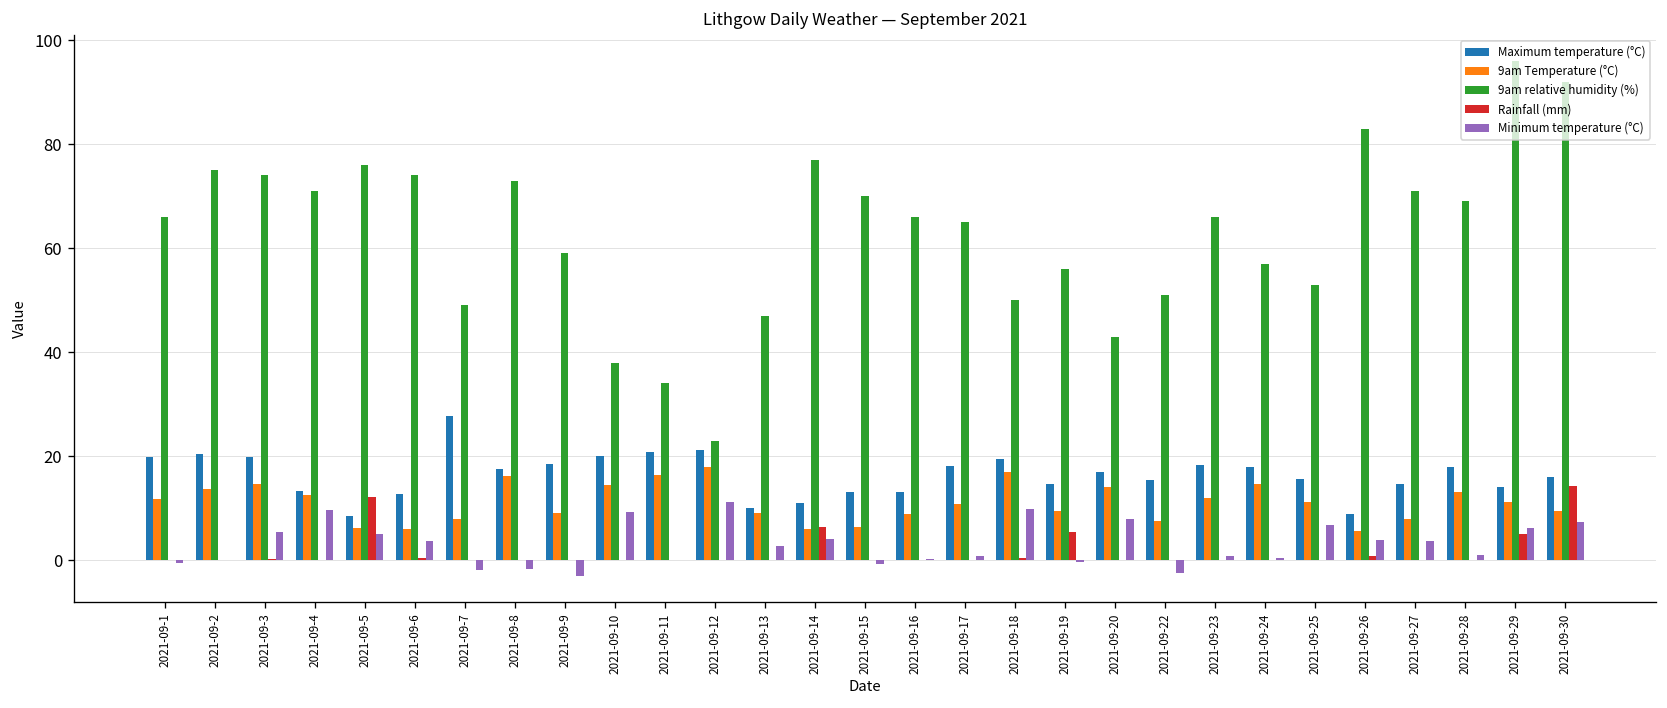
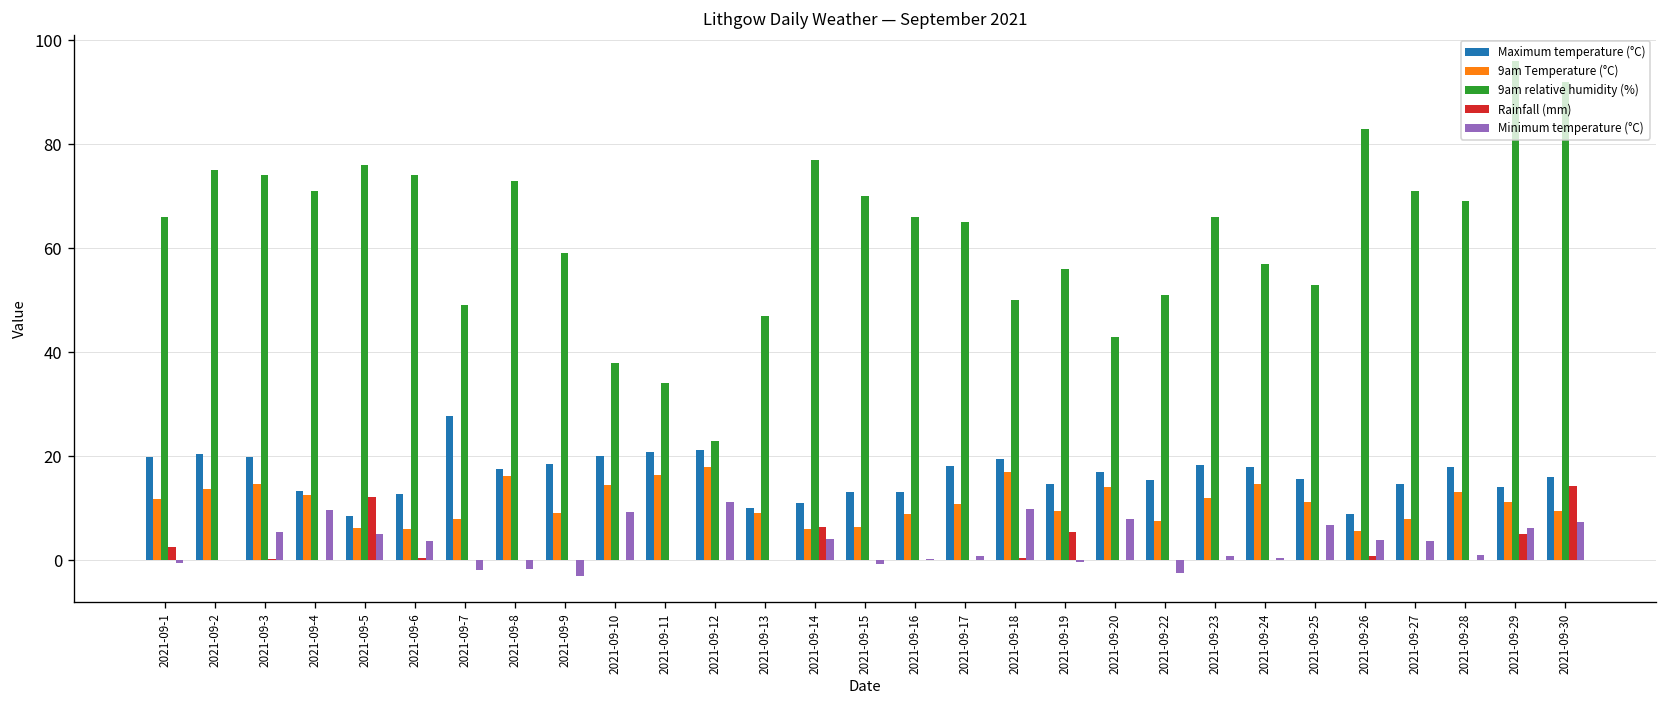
  {
    "Maximum temperature (°C)": {
      "2021-09-1": 20,
      "2021-09-2": 20,
      "2021-09-3": 20,
      "2021-09-4": 13,
      "2021-09-5": 9,
      "2021-09-6": 13,
      "2021-09-7": 28,
      "2021-09-8": 18,
      "2021-09-9": 19,
      "2021-09-10": 20,
      "2021-09-11": 21,
      "2021-09-12": 21,
      "2021-09-13": 10,
      "2021-09-14": 11,
      "2021-09-15": 13,
      "2021-09-16": 13,
      "2021-09-17": 18,
      "2021-09-18": 19,
      "2021-09-19": 15,
      "2021-09-20": 17,
      "2021-09-22": 16,
      "2021-09-23": 18,
      "2021-09-24": 18,
      "2021-09-25": 16,
      "2021-09-26": 9,
      "2021-09-27": 15,
      "2021-09-28": 18,
      "2021-09-29": 14,
      "2021-09-30": 16
    },
    "9am Temperature (°C)": {
      "2021-09-1": 12,
      "2021-09-2": 14,
      "2021-09-3": 15,
      "2021-09-4": 13,
      "2021-09-5": 6,
      "2021-09-6": 6,
      "2021-09-7": 8,
      "2021-09-8": 16,
      "2021-09-9": 9,
      "2021-09-10": 14,
      "2021-09-11": 16,
      "2021-09-12": 18,
      "2021-09-13": 9,
      "2021-09-14": 6,
      "2021-09-15": 6,
      "2021-09-16": 9,
      "2021-09-17": 11,
      "2021-09-18": 17,
      "2021-09-19": 10,
      "2021-09-20": 14,
      "2021-09-22": 8,
      "2021-09-23": 12,
      "2021-09-24": 15,
      "2021-09-25": 11,
      "2021-09-26": 6,
      "2021-09-27": 8,
      "2021-09-28": 13,
      "2021-09-29": 11,
      "2021-09-30": 10
    },
    "9am relative humidity (%)": {
      "2021-09-1": 66,
      "2021-09-2": 75,
      "2021-09-3": 74,
      "2021-09-4": 71,
      "2021-09-5": 76,
      "2021-09-6": 74,
      "2021-09-7": 49,
      "2021-09-8": 73,
      "2021-09-9": 59,
      "2021-09-10": 38,
      "2021-09-11": 34,
      "2021-09-12": 23,
      "2021-09-13": 47,
      "2021-09-14": 77,
      "2021-09-15": 70,
      "2021-09-16": 66,
      "2021-09-17": 65,
      "2021-09-18": 50,
      "2021-09-19": 56,
      "2021-09-20": 43,
      "2021-09-22": 51,
      "2021-09-23": 66,
      "2021-09-24": 57,
      "2021-09-25": 53,
      "2021-09-26": 83,
      "2021-09-27": 71,
      "2021-09-28": 69
    },
    "Rainfall (mm)": {
-     "2021-09-1": 0,
+     "2021-09-1": 3,
      "2021-09-2": 0,
      "2021-09-4": 0,
      "2021-09-5": 12,
      "2021-09-7": 0,
      "2021-09-10": 0,
      "2021-09-11": 0,
      "2021-09-12": 0,
      "2021-09-13": 0,
      "2021-09-14": 6,
      "2021-09-16": 0,
      "2021-09-17": 0,
      "2021-09-19": 5,
      "2021-09-25": 0,
      "2021-09-26": 1,
      "2021-09-28": 0,
      "2021-09-29": 5,
      "2021-09-30": 14
    },
    "Minimum temperature (°C)": {
      "2021-09-1": -1,
      "2021-09-2": 0,
      "2021-09-3": 5,
      "2021-09-4": 10,
      "2021-09-5": 5,
      "2021-09-6": 4,
      "2021-09-7": -2,
      "2021-09-8": -2,
      "2021-09-9": -3,
      "2021-09-10": 9,
      "2021-09-11": 0,
      "2021-09-12": 11,
-     "2021-09-13": 3,
+     "2021-09-13": 0,
      "2021-09-14": 4,
      "2021-09-15": -1,
      "2021-09-17": 1,
      "2021-09-18": 10,
      "2021-09-20": 8,
      "2021-09-22": -2,
      "2021-09-23": 1,
      "2021-09-25": 7,
      "2021-09-26": 4,
      "2021-09-27": 4,
      "2021-09-28": 1,
      "2021-09-29": 6,
      "2021-09-30": 7
    }
  }
